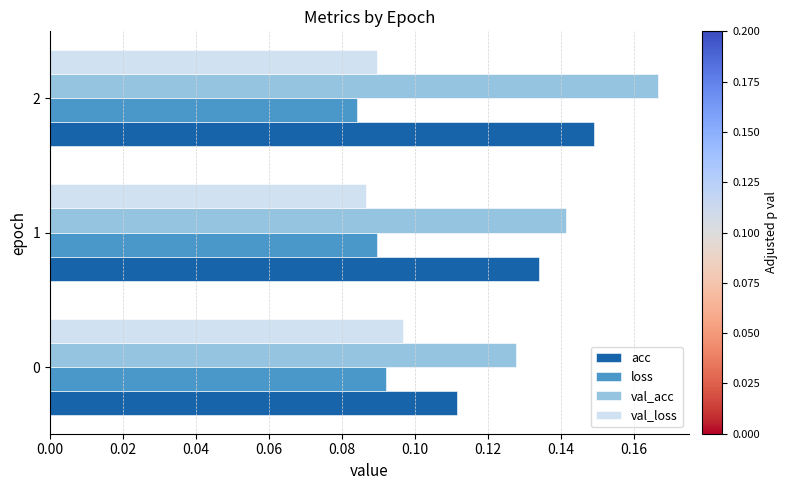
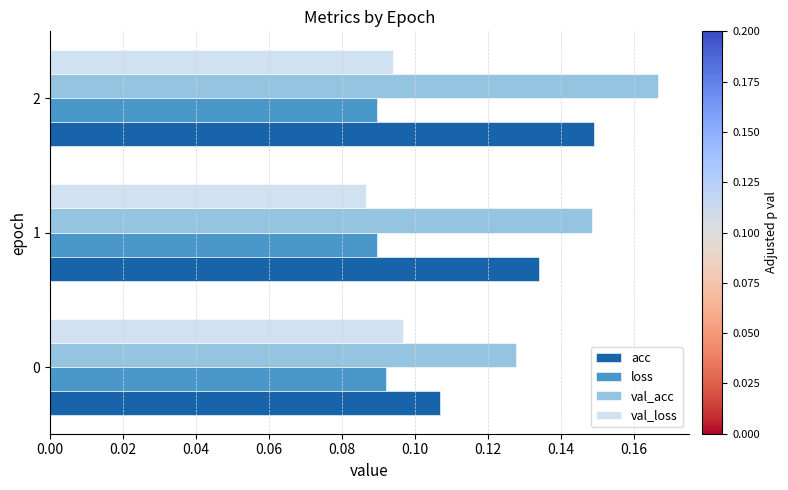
  {
    "acc": {
      "2": 0.149,
      "1": 0.134,
-     "0": 0.112
+     "0": 0.107
    },
    "loss": {
-     "2": 0.084,
+     "2": 0.090,
      "1": 0.090,
      "0": 0.092
    },
    "val_acc": {
      "2": 0.167,
-     "1": 0.141,
+     "1": 0.149,
      "0": 0.128
    },
    "val_loss": {
-     "2": 0.090,
+     "2": 0.094,
      "1": 0.087,
      "0": 0.097
    }
  }
